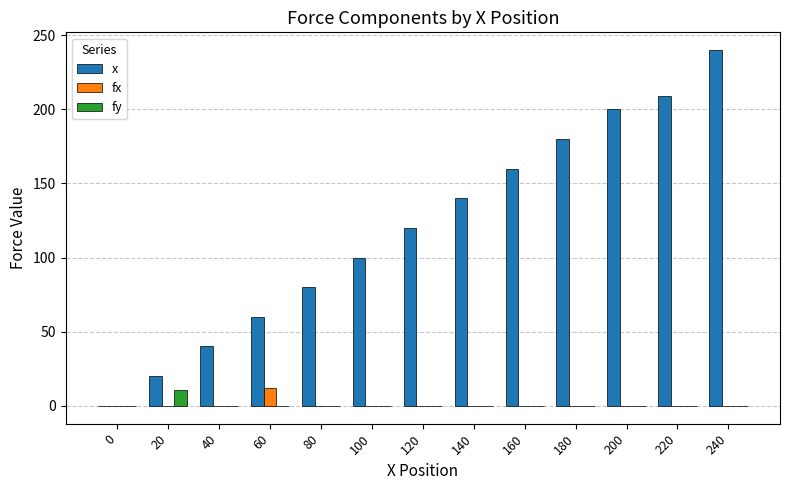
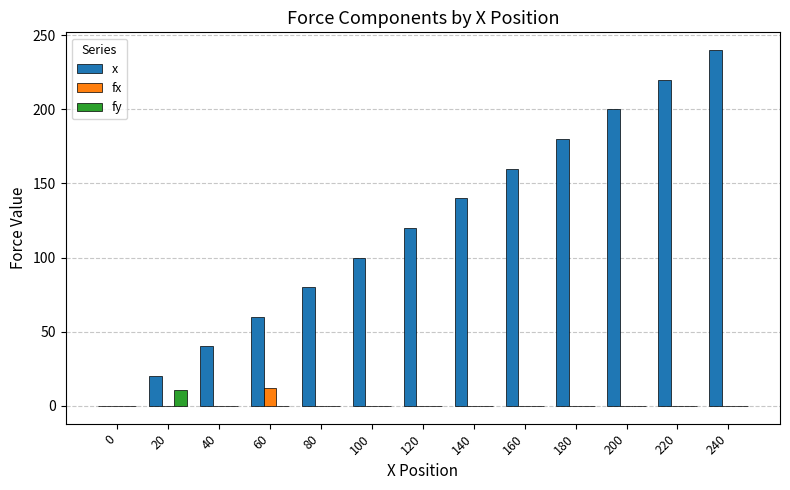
  {
    "x": {
      "0": 0,
      "20": 20,
      "40": 40,
      "60": 60,
      "80": 80,
      "100": 100,
      "120": 120,
      "140": 140,
      "160": 160,
      "180": 180,
      "200": 200,
-     "220": 209,
+     "220": 220,
      "240": 240
    },
    "fx": {
      "60": 12
    },
    "fy": {
      "20": 10
    }
  }
